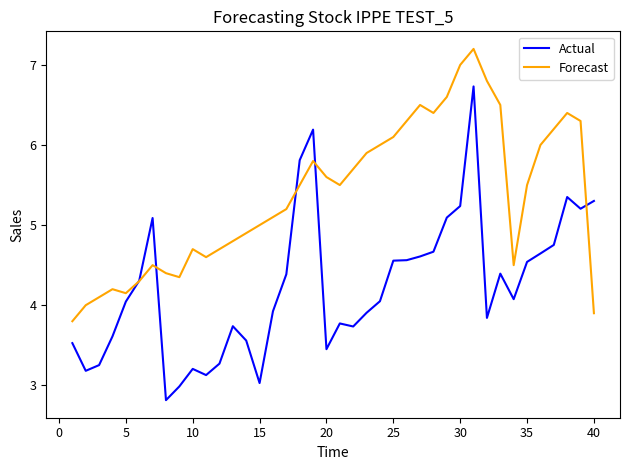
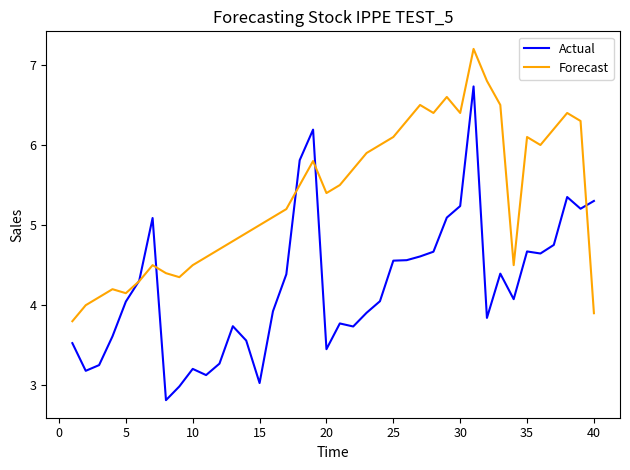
  {
    "Actual": {
      "5": 4.0,
      "10": 3.2,
      "15": 3.0,
      "20": 3.5,
      "25": 4.6,
      "30": 5.2,
-     "35": 4.5,
+     "35": 4.7,
      "40": 5.3
    },
    "Forecast": {
      "5": 4.2,
-     "10": 4.7,
+     "10": 4.5,
      "15": 5.0,
-     "20": 5.6,
+     "20": 5.4,
      "25": 6.1,
-     "30": 7.0,
-     "35": 5.5,
+     "30": 6.4,
+     "35": 6.1,
      "40": 3.9
    }
  }
